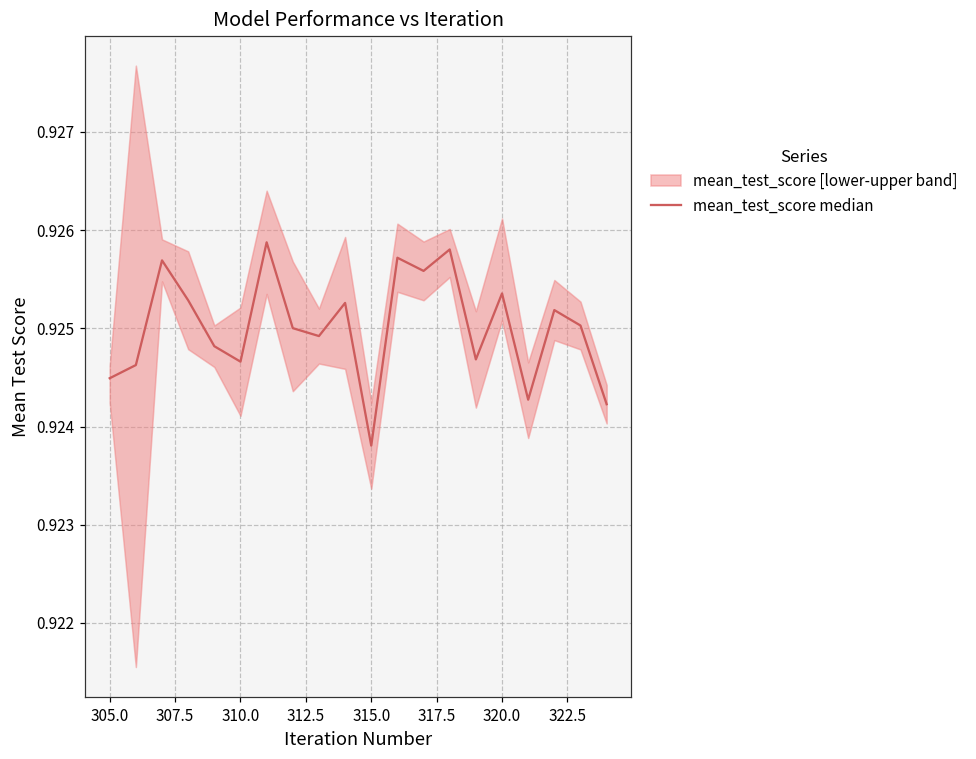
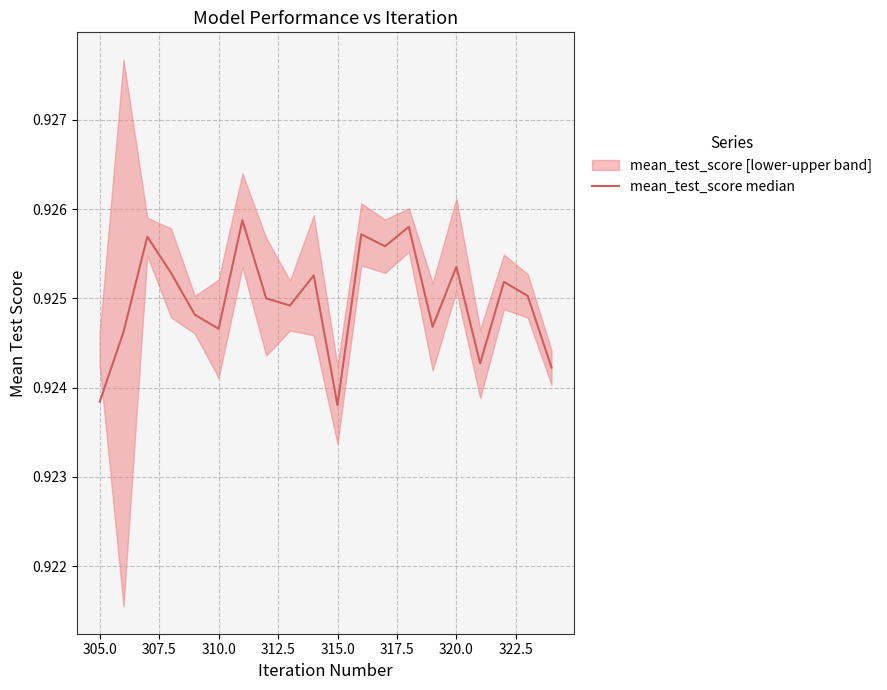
  {
    "mean_test_score median": {
-     "305.0": 0.9245,
+     "305.0": 0.9238,
      "310.0": 0.9247,
      "315.0": 0.9238,
      "320.0": 0.9254
    }
  }
